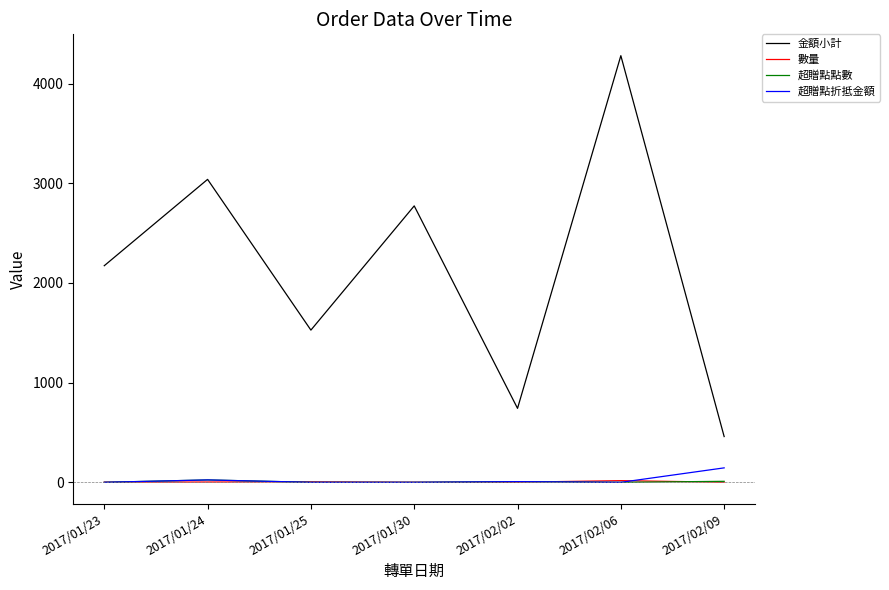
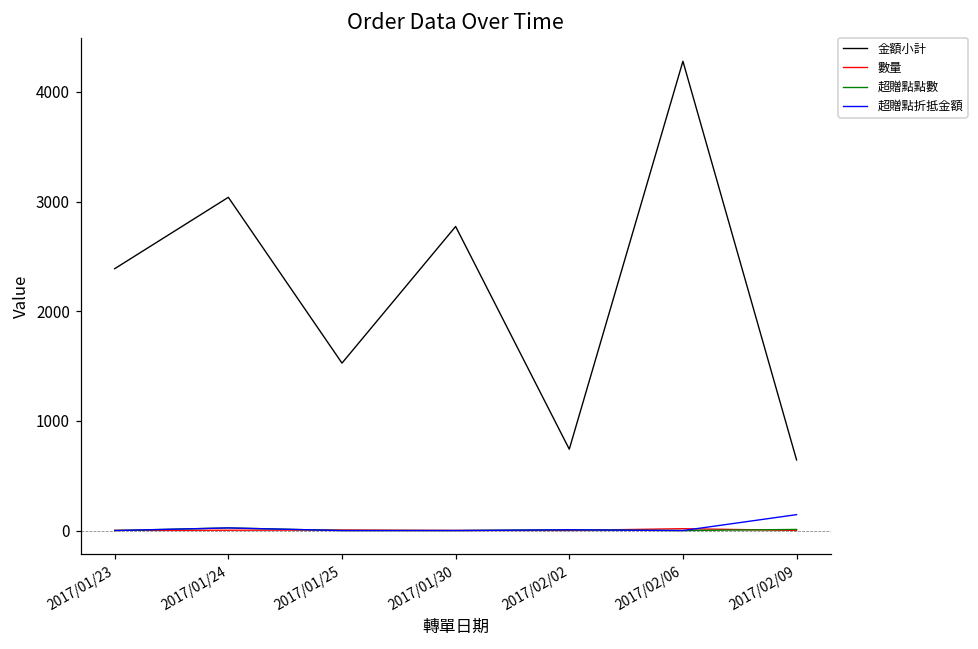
  {
    "金額小計": {
-     "2017/01/23": 2200,
+     "2017/01/23": 2400,
      "2017/01/24": 3000,
      "2017/01/25": 1500,
      "2017/01/30": 2800,
      "2017/02/02": 700,
      "2017/02/06": 4300,
-     "2017/02/09": 500
+     "2017/02/09": 600
    },
    "超贈點折抵金額": {
      "2017/02/09": 100
    }
  }
